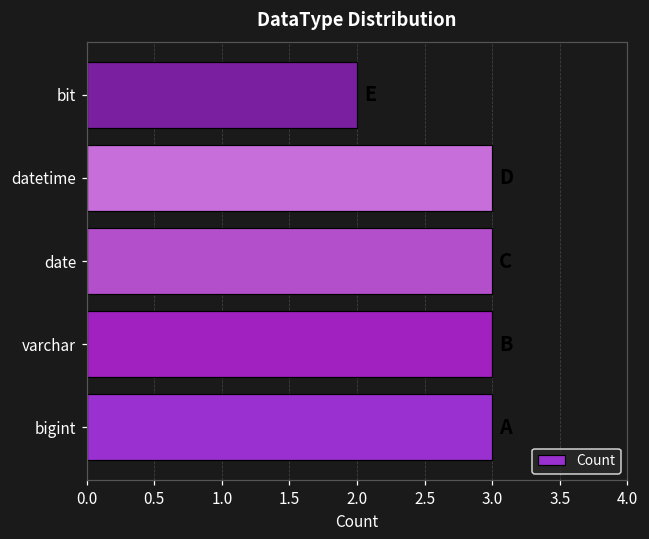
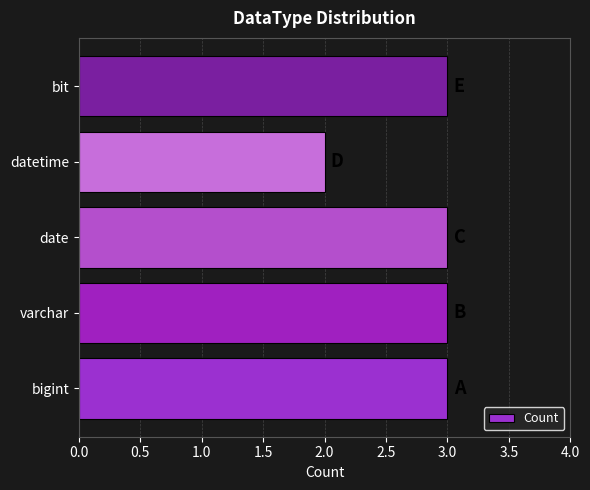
  {
-   "bit": 2,
-   "datetime": 3,
+   "bit": 3,
+   "datetime": 2,
    "date": 3,
    "varchar": 3,
    "bigint": 3
  }
